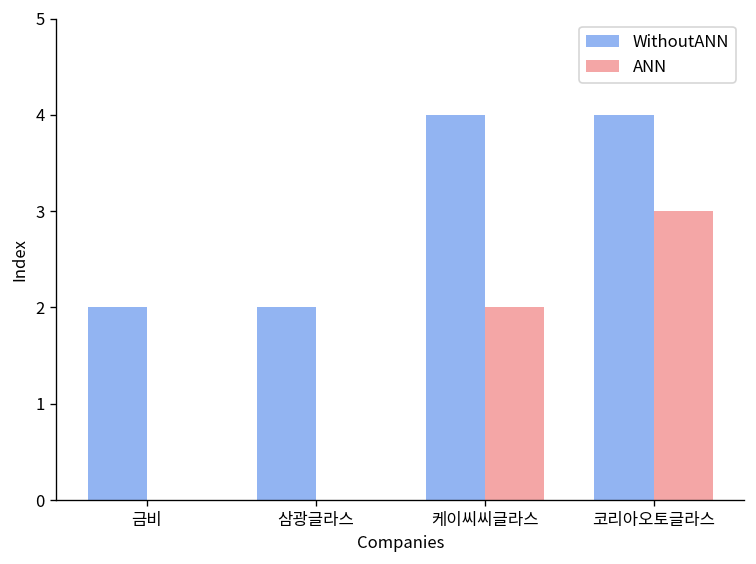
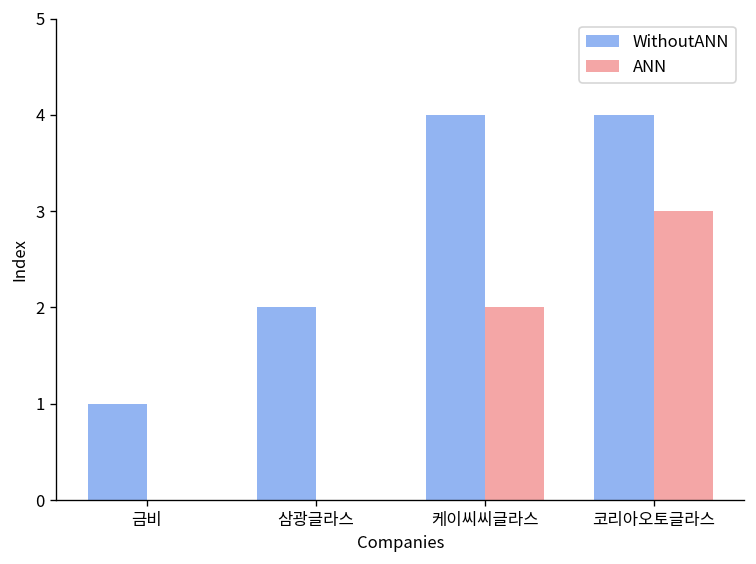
  {
    "WithoutANN": {
-     "금비": 2,
+     "금비": 1,
      "삼광글라스": 2,
      "케이씨씨글라스": 4,
      "코리아오토글라스": 4
    },
    "ANN": {
      "금비": 0,
      "삼광글라스": 0,
      "케이씨씨글라스": 2,
      "코리아오토글라스": 3
    }
  }
